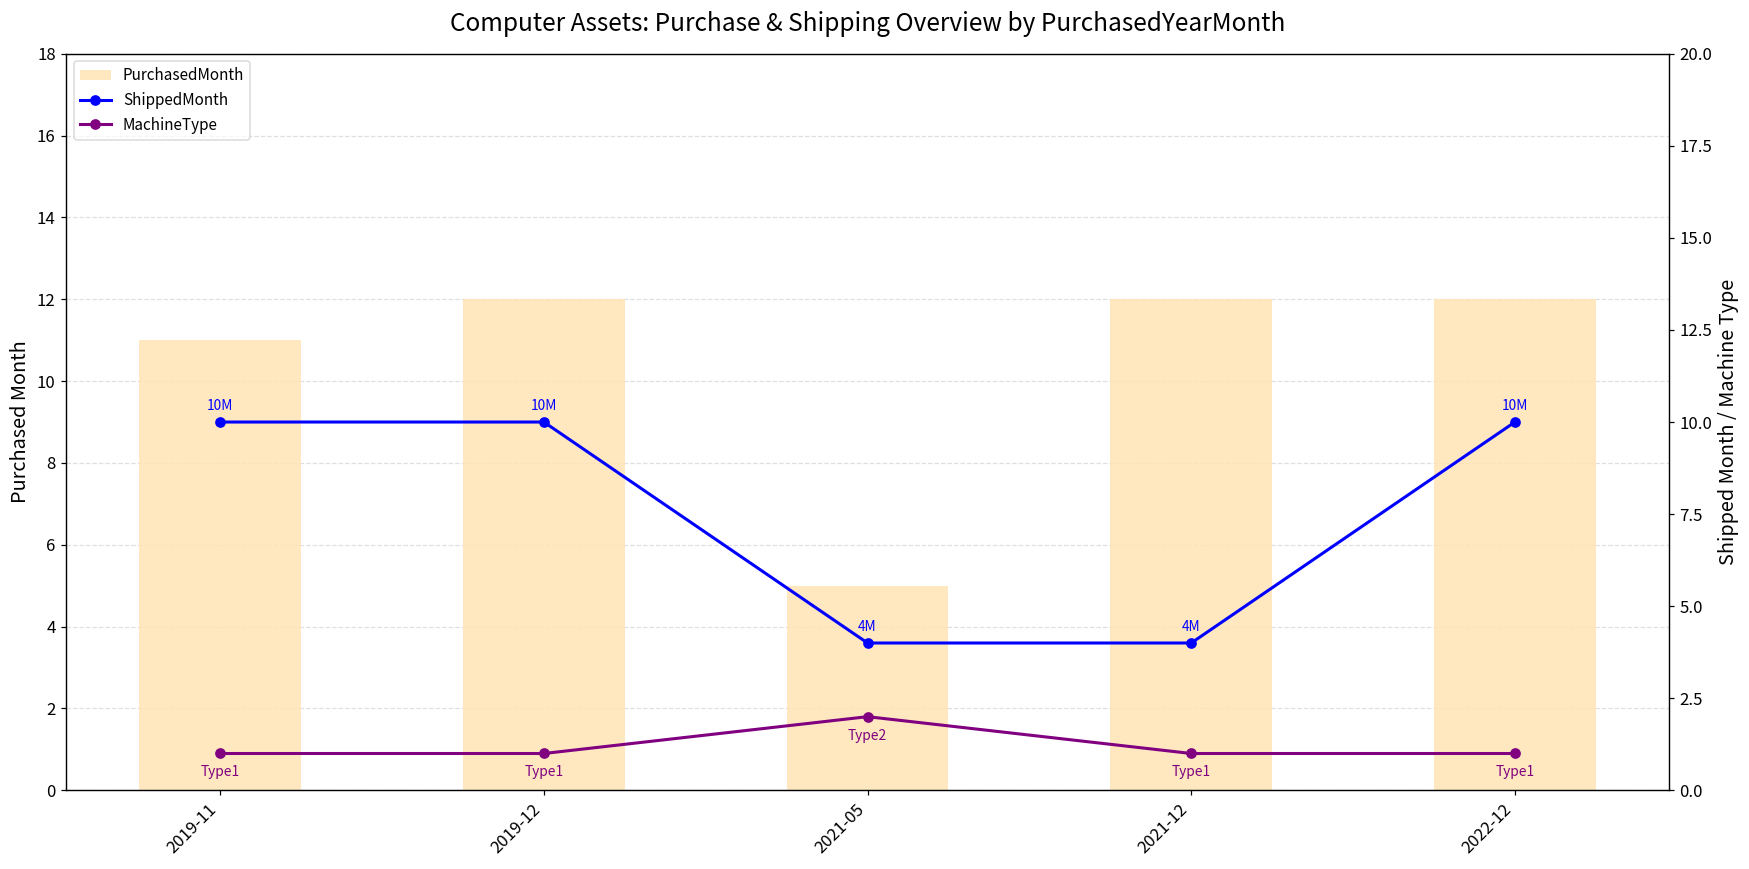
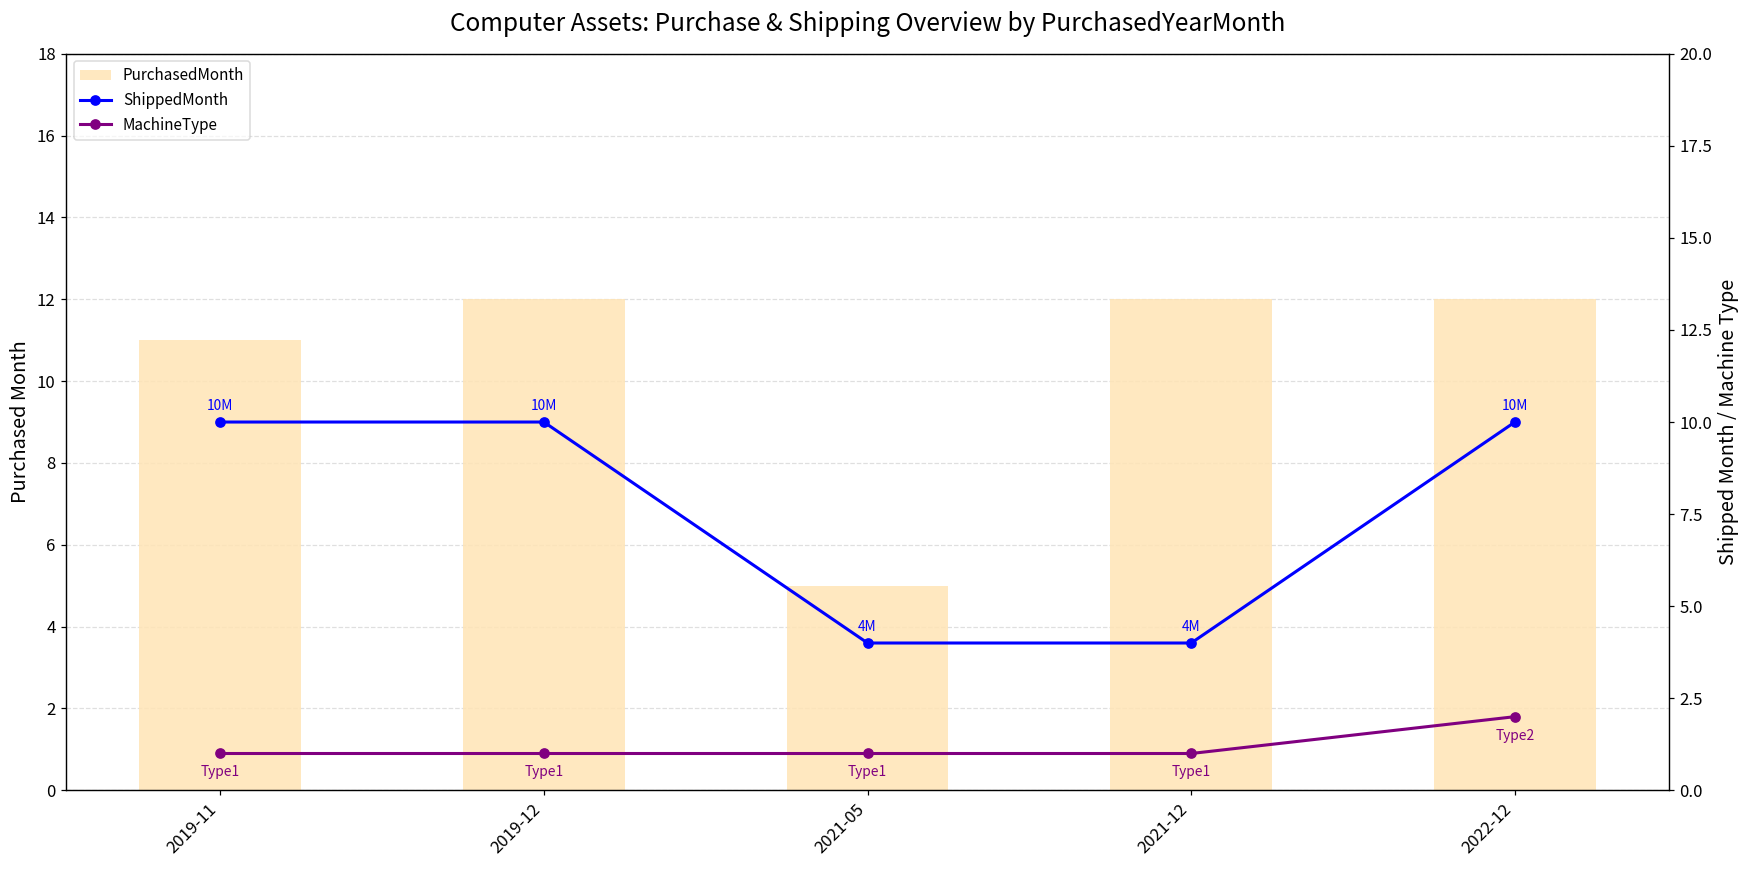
  {
    "ShippedMonth": {
      "2019-11": "10M",
      "2019-12": "10M",
      "2021-05": "4M",
      "2021-12": "4M",
      "2022-12": "10M"
    },
    "MachineType": {
-     "2021-05": "2",
-     "2022-12": "1"
+     "2021-05": "1",
+     "2022-12": "2"
    }
  }
